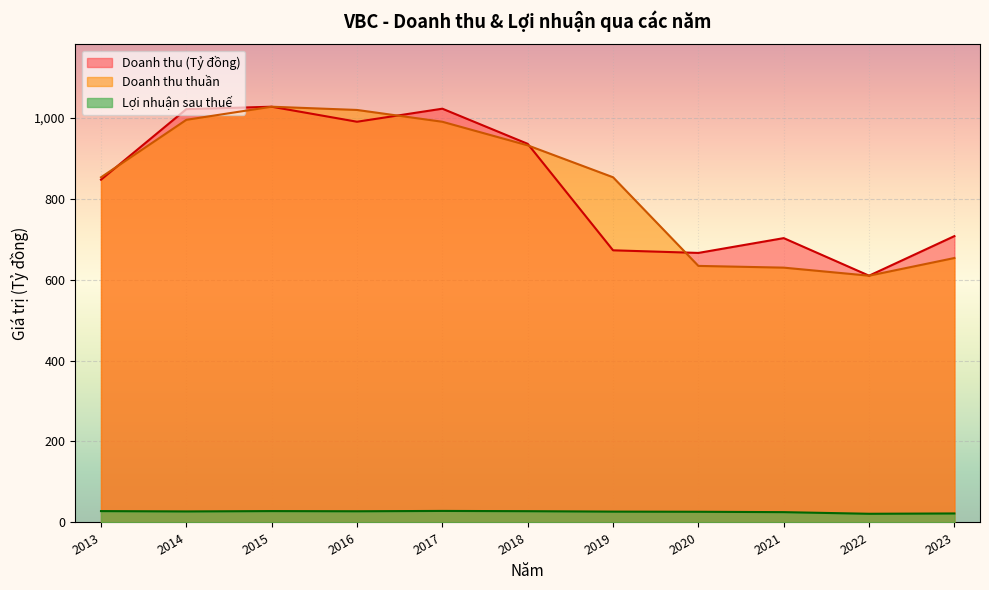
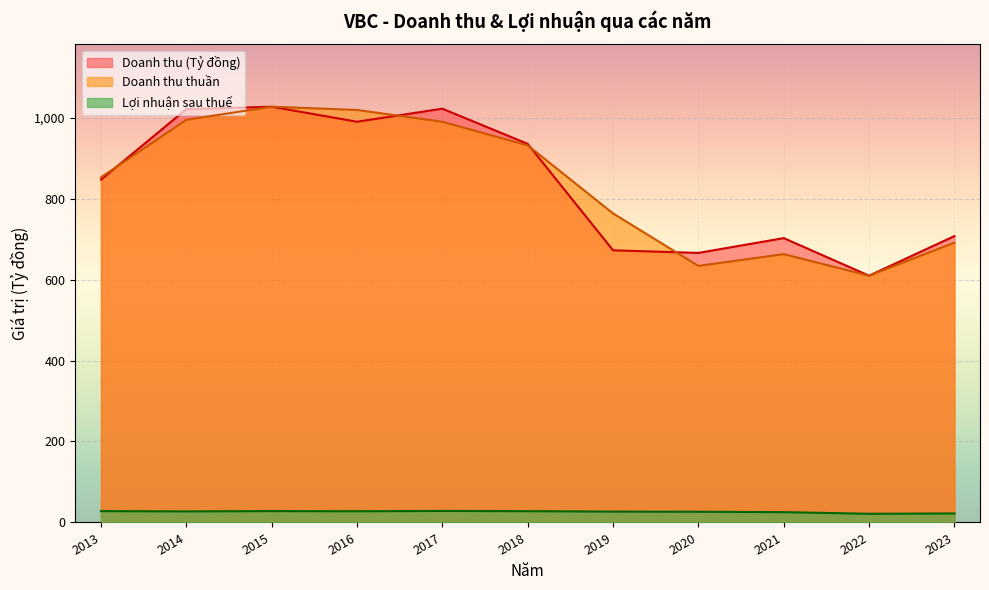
  {
    "Doanh thu (Tỷ đồng)": {
      "2016": "990",
      "2017": "1,020",
      "2019": "670",
      "2020": "670",
      "2021": "700",
      "2023": "710"
    },
    "Doanh thu thuần": {
      "2014": "990",
      "2016": "1,020",
      "2017": "990",
-     "2019": "850",
+     "2019": "760",
      "2020": "630",
-     "2021": "630",
-     "2023": "650"
+     "2021": "660",
+     "2023": "690"
    },
    "Lợi nhuận sau thuế": {
      "2013": "30",
      "2014": "30",
      "2015": "30",
      "2016": "30",
      "2017": "30",
      "2018": "30",
      "2019": "30",
      "2020": "30",
      "2021": "30",
      "2022": "20",
      "2023": "20"
    }
  }
